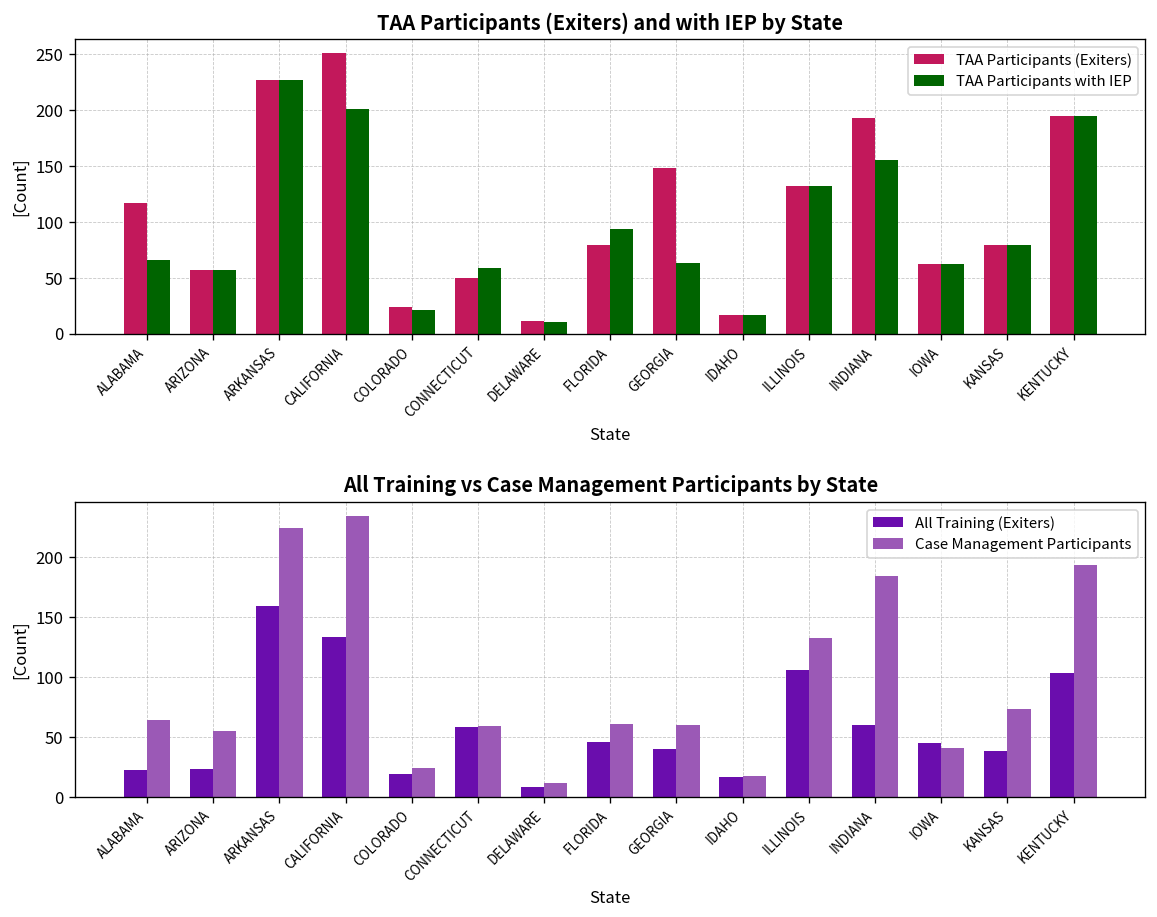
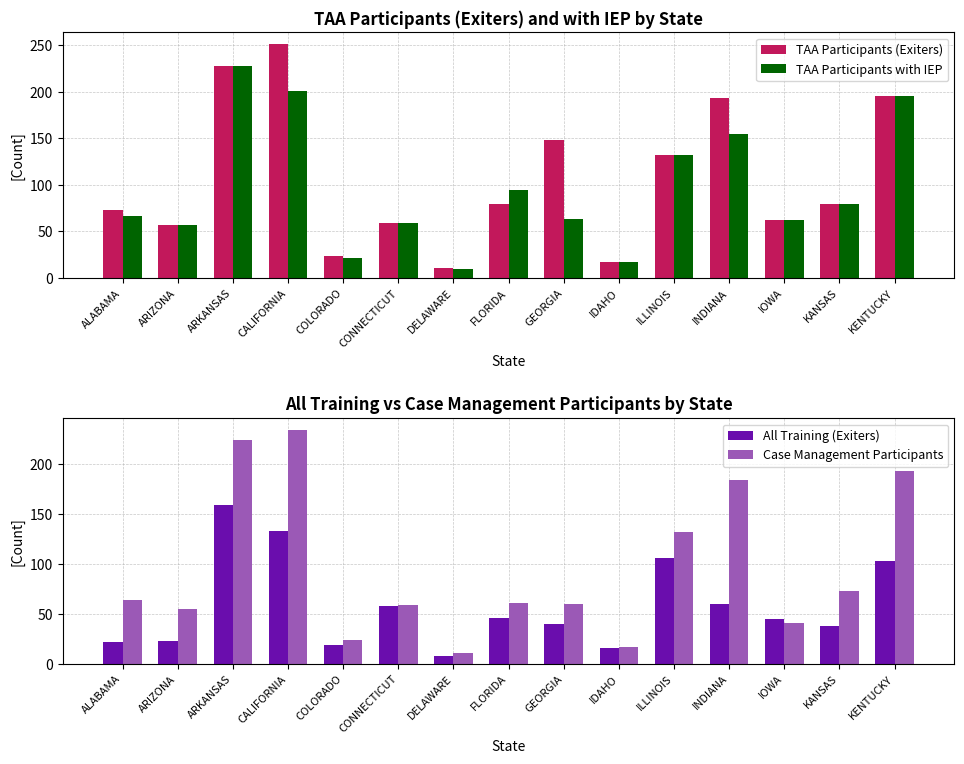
  {
    "TAA Participants (Exiters) and with IEP by State": {
      "TAA Participants (Exiters)": {
-       "ALABAMA": 120,
+       "ALABAMA": 70,
        "ARIZONA": 60,
        "ARKANSAS": 230,
        "CALIFORNIA": 250,
        "COLORADO": 20,
-       "CONNECTICUT": 50,
+       "CONNECTICUT": 60,
        "DELAWARE": 10,
        "FLORIDA": 80,
        "GEORGIA": 150,
        "IDAHO": 20,
        "ILLINOIS": 130,
        "INDIANA": 190,
        "IOWA": 60,
        "KANSAS": 80,
        "KENTUCKY": 200
      },
      "TAA Participants with IEP": {
        "ALABAMA": 70,
        "ARIZONA": 60,
        "ARKANSAS": 230,
        "CALIFORNIA": 200,
        "COLORADO": 20,
        "CONNECTICUT": 60,
        "DELAWARE": 10,
        "FLORIDA": 90,
        "GEORGIA": 60,
        "IDAHO": 20,
        "ILLINOIS": 130,
        "INDIANA": 160,
        "IOWA": 60,
        "KANSAS": 80,
        "KENTUCKY": 200
      }
    },
    "All Training vs Case Management Participants by State": {
      "All Training (Exiters)": {
        "ALABAMA": 20,
        "ARIZONA": 20,
        "ARKANSAS": 160,
        "CALIFORNIA": 130,
        "COLORADO": 20,
        "CONNECTICUT": 60,
        "DELAWARE": 10,
        "FLORIDA": 50,
        "GEORGIA": 40,
        "IDAHO": 20,
        "ILLINOIS": 110,
        "INDIANA": 60,
        "IOWA": 50,
        "KANSAS": 40,
        "KENTUCKY": 100
      },
      "Case Management Participants": {
        "ALABAMA": 60,
        "ARIZONA": 60,
        "ARKANSAS": 220,
        "CALIFORNIA": 230,
        "COLORADO": 20,
        "CONNECTICUT": 60,
        "DELAWARE": 10,
        "FLORIDA": 60,
        "GEORGIA": 60,
        "IDAHO": 20,
        "ILLINOIS": 130,
        "INDIANA": 180,
        "IOWA": 40,
        "KANSAS": 70,
        "KENTUCKY": 190
      }
    }
  }
